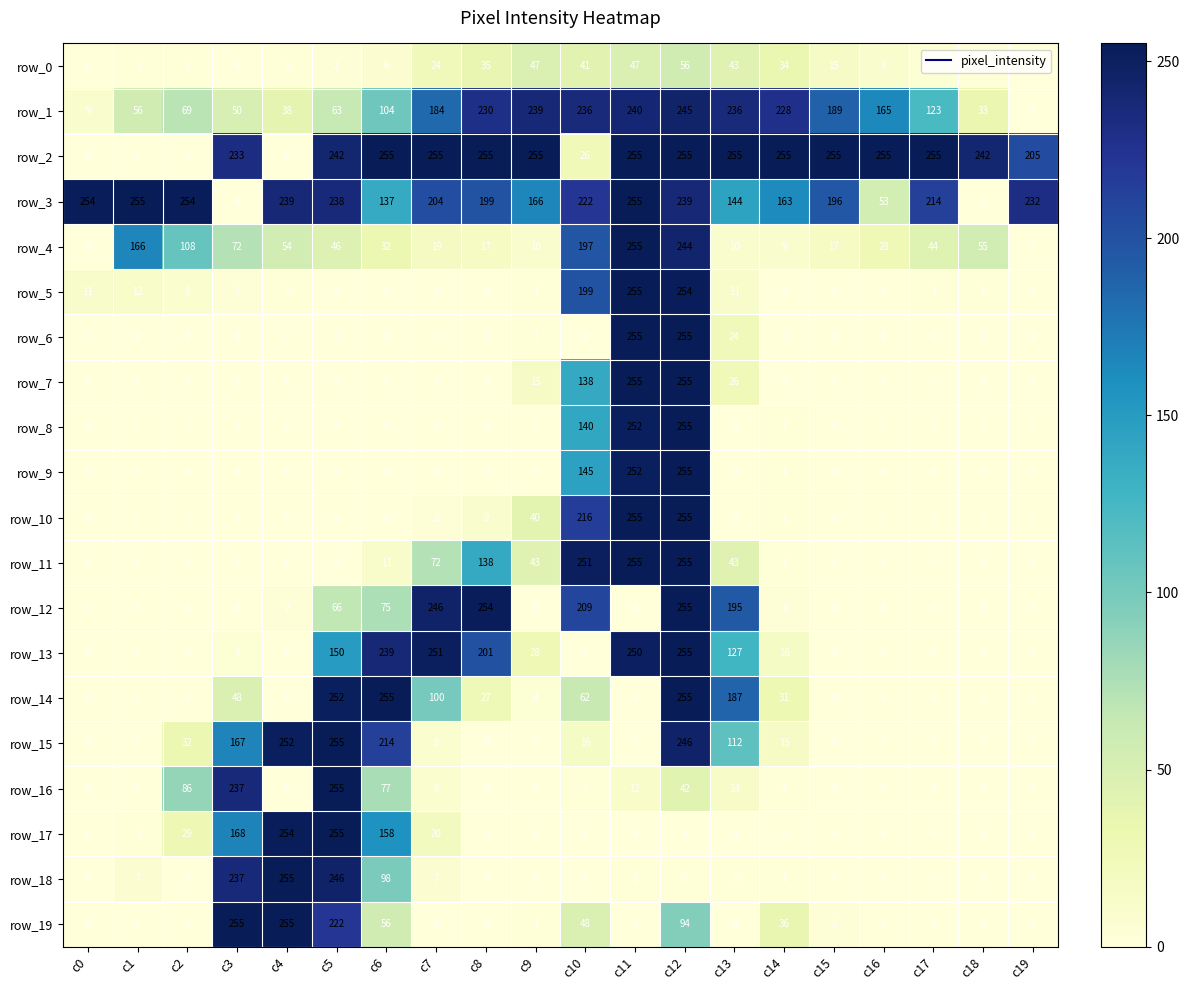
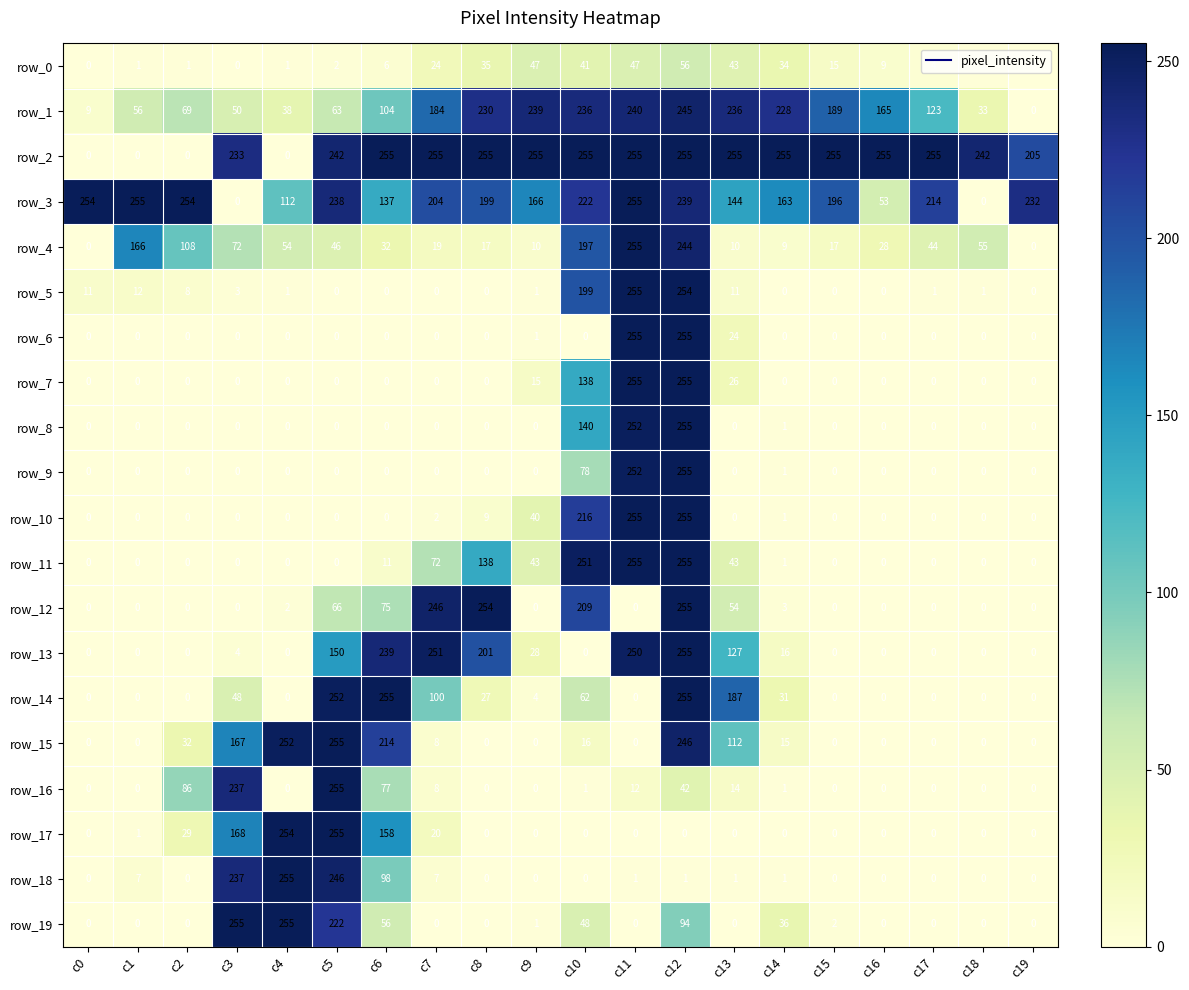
  {
    "row_0": {
      "c7": 24,
      "c8": 35,
      "c9": 47,
      "c10": 41,
      "c11": 47,
      "c12": 56,
      "c13": 43,
      "c14": 34,
      "c15": 15,
      "c16": 9
    },
    "row_1": {
      "c0": 9,
      "c1": 56,
      "c2": 69,
      "c3": 50,
      "c4": 38,
      "c5": 63,
      "c6": 104,
      "c7": 184,
      "c8": 230,
      "c9": 239,
      "c10": 236,
      "c11": 240,
      "c12": 245,
      "c13": 236,
      "c14": 228,
      "c15": 189,
      "c16": 165,
      "c17": 123,
      "c18": 33
    },
    "row_2": {
      "c3": 233,
      "c5": 242,
      "c6": 255,
      "c7": 255,
      "c8": 255,
      "c9": 255,
-     "c10": 26,
+     "c10": 255,
      "c11": 255,
      "c12": 255,
      "c13": 255,
      "c14": 255,
      "c15": 255,
      "c16": 255,
      "c17": 255,
      "c18": 242,
      "c19": 205
    },
    "row_3": {
      "c0": 254,
      "c1": 255,
      "c2": 254,
-     "c4": 239,
+     "c4": 112,
      "c5": 238,
      "c6": 137,
      "c7": 204,
      "c8": 199,
      "c9": 166,
      "c10": 222,
      "c11": 255,
      "c12": 239,
      "c13": 144,
      "c14": 163,
      "c15": 196,
      "c16": 53,
      "c17": 214,
      "c19": 232
    },
    "row_4": {
      "c1": 166,
      "c2": 108,
      "c3": 72,
      "c4": 54,
      "c5": 46,
      "c6": 32,
      "c7": 19,
      "c8": 17,
      "c9": 10,
      "c10": 197,
      "c11": 255,
      "c12": 244,
      "c13": 10,
      "c14": 9,
      "c15": 17,
      "c16": 28,
      "c17": 44,
      "c18": 55
    },
    "row_5": {
      "c0": 11,
      "c1": 12,
      "c2": 8,
      "c10": 199,
      "c11": 255,
      "c12": 254,
      "c13": 11
    },
    "row_6": {
      "c11": 255,
      "c12": 255,
      "c13": 24
    },
    "row_7": {
      "c9": 15,
      "c10": 138,
      "c11": 255,
      "c12": 255,
      "c13": 26
    },
    "row_8": {
      "c10": 140,
      "c11": 252,
      "c12": 255
    },
    "row_9": {
-     "c10": 145,
+     "c10": 78,
      "c11": 252,
      "c12": 255
    },
    "row_10": {
      "c8": 9,
      "c9": 40,
      "c10": 216,
      "c11": 255,
      "c12": 255
    },
    "row_11": {
      "c6": 11,
      "c7": 72,
      "c8": 138,
      "c9": 43,
      "c10": 251,
      "c11": 255,
      "c12": 255,
      "c13": 43
    },
    "row_12": {
      "c5": 66,
      "c6": 75,
      "c7": 246,
      "c8": 254,
      "c10": 209,
      "c12": 255,
-     "c13": 195
+     "c13": 54
    },
    "row_13": {
      "c5": 150,
      "c6": 239,
      "c7": 251,
      "c8": 201,
      "c9": 28,
      "c11": 250,
      "c12": 255,
      "c13": 127,
      "c14": 16
    },
    "row_14": {
      "c3": 48,
      "c5": 252,
      "c6": 255,
      "c7": 100,
      "c8": 27,
      "c10": 62,
      "c12": 255,
      "c13": 187,
      "c14": 31
    },
    "row_15": {
      "c2": 32,
      "c3": 167,
      "c4": 252,
      "c5": 255,
      "c6": 214,
      "c7": 8,
      "c10": 16,
      "c12": 246,
      "c13": 112,
      "c14": 15
    },
    "row_16": {
      "c2": 86,
      "c3": 237,
      "c5": 255,
      "c6": 77,
      "c7": 8,
      "c11": 12,
      "c12": 42,
      "c13": 14
    },
    "row_17": {
      "c2": 29,
      "c3": 168,
      "c4": 254,
      "c5": 255,
      "c6": 158,
      "c7": 20
    },
    "row_18": {
      "c3": 237,
      "c4": 255,
      "c5": 246,
      "c6": 98
    },
    "row_19": {
      "c3": 255,
      "c4": 255,
      "c5": 222,
      "c6": 56,
      "c10": 48,
      "c12": 94,
      "c14": 36
    }
  }
